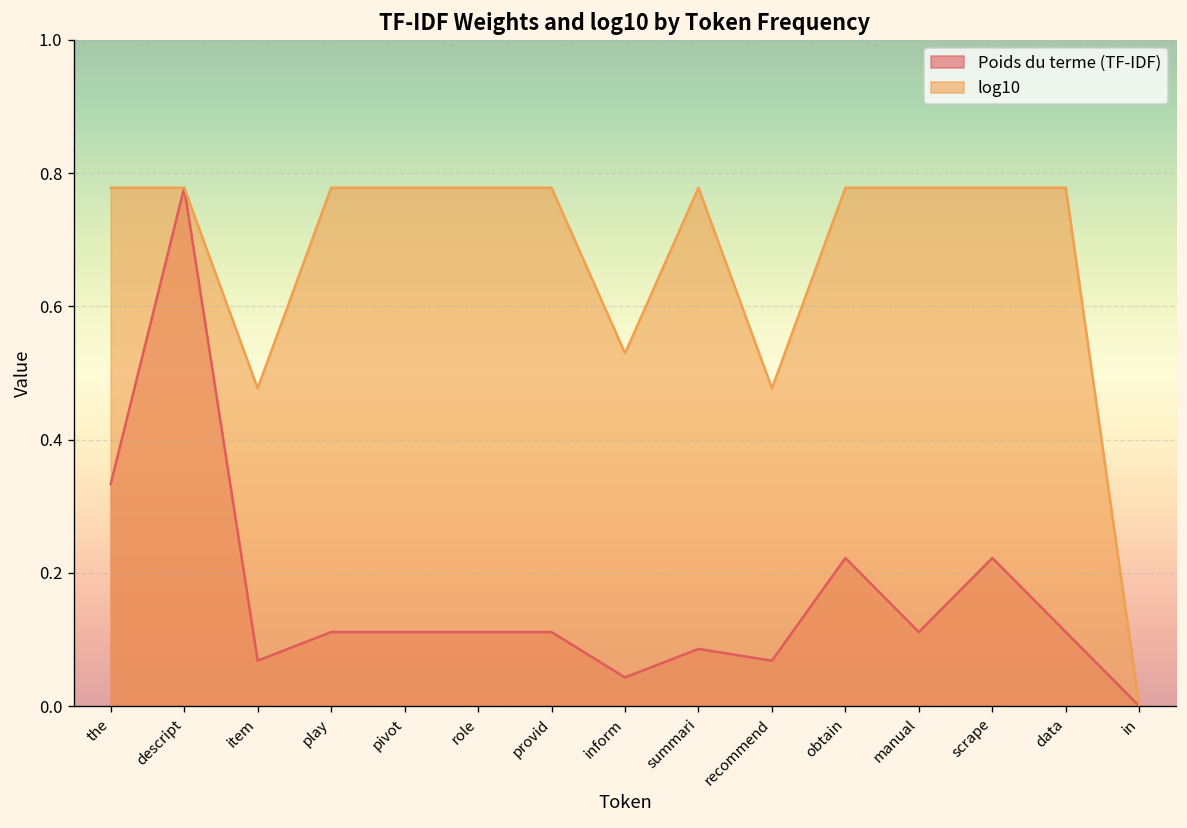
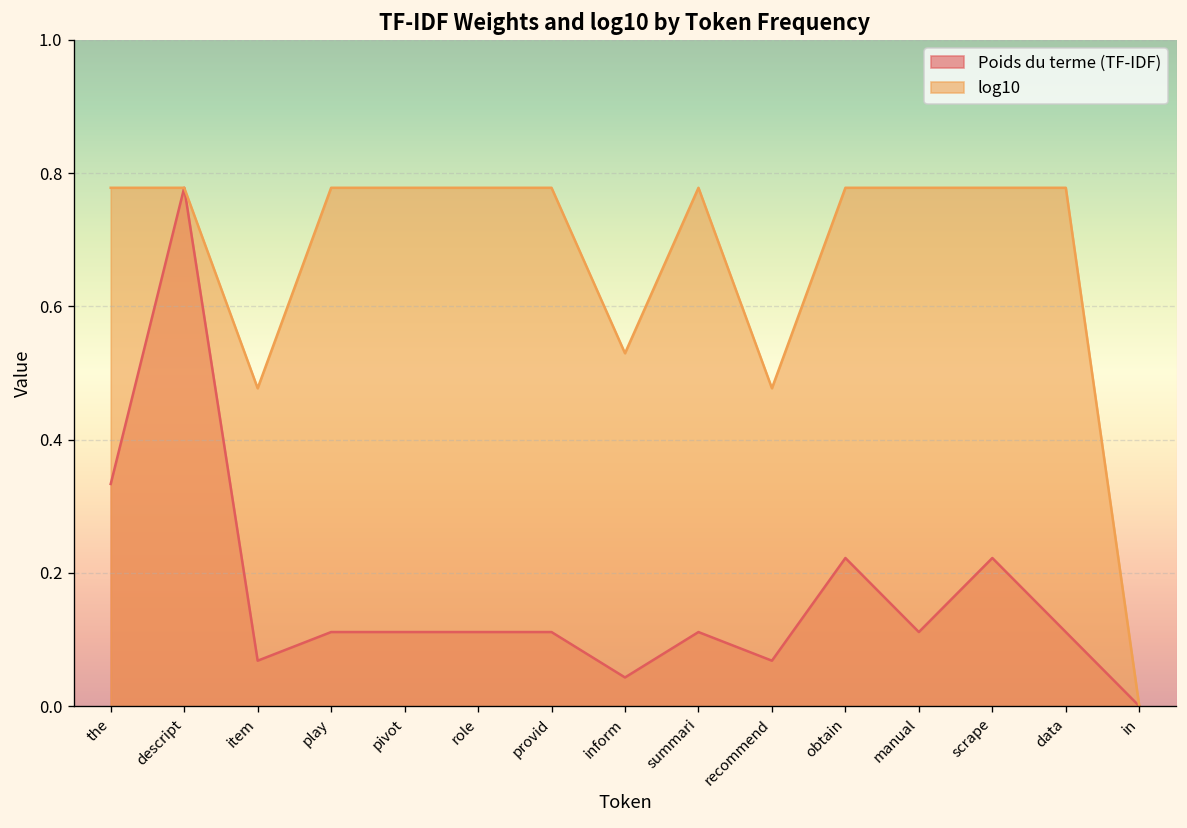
  {
    "Poids du terme (TF-IDF)": {
      "the": 0.33,
      "item": 0.07,
      "play": 0.11,
      "pivot": 0.11,
      "role": 0.11,
      "provid": 0.11,
      "inform": 0.04,
-     "summari": 0.09,
+     "summari": 0.11,
      "recommend": 0.07,
      "obtain": 0.22,
      "manual": 0.11,
      "scrape": 0.22,
      "data": 0.11
    },
    "log10": {
      "the": 0.78,
      "item": 0.48,
      "play": 0.78,
      "pivot": 0.78,
      "role": 0.78,
      "provid": 0.78,
      "inform": 0.53,
      "summari": 0.78,
      "recommend": 0.48,
      "obtain": 0.78,
      "manual": 0.78,
      "scrape": 0.78,
      "data": 0.78
    }
  }
